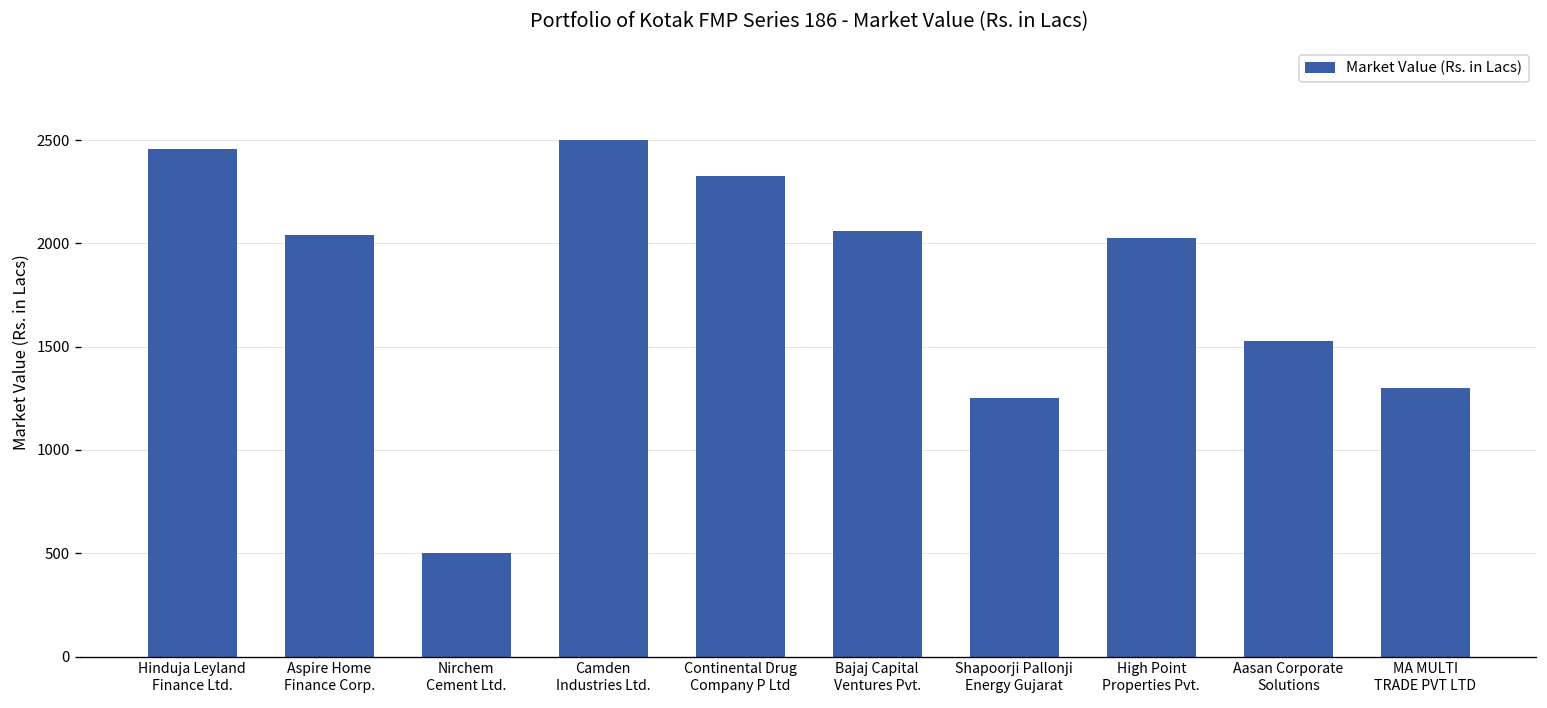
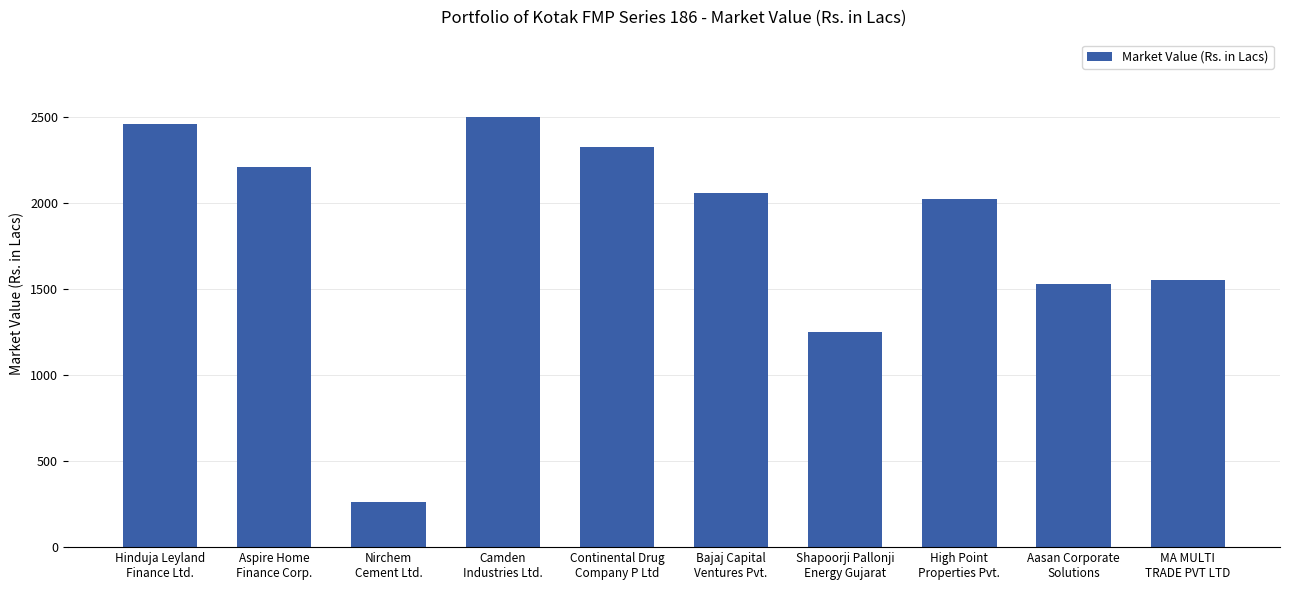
  {
    "Hinduja Leyland Finance Ltd.": 2460,
-   "Aspire Home Finance Corp.": 2040,
-   "Nirchem Cement Ltd.": 500,
+   "Aspire Home Finance Corp.": 2210,
+   "Nirchem Cement Ltd.": 260,
    "Camden Industries Ltd.": 2500,
    "Continental Drug Company P Ltd": 2320,
    "Bajaj Capital Ventures Pvt.": 2060,
    "Shapoorji Pallonji Energy Gujarat": 1250,
    "High Point Properties Pvt.": 2020,
    "Aasan Corporate Solutions": 1530,
-   "MA MULTI TRADE PVT LTD": 1300
+   "MA MULTI TRADE PVT LTD": 1550
  }
